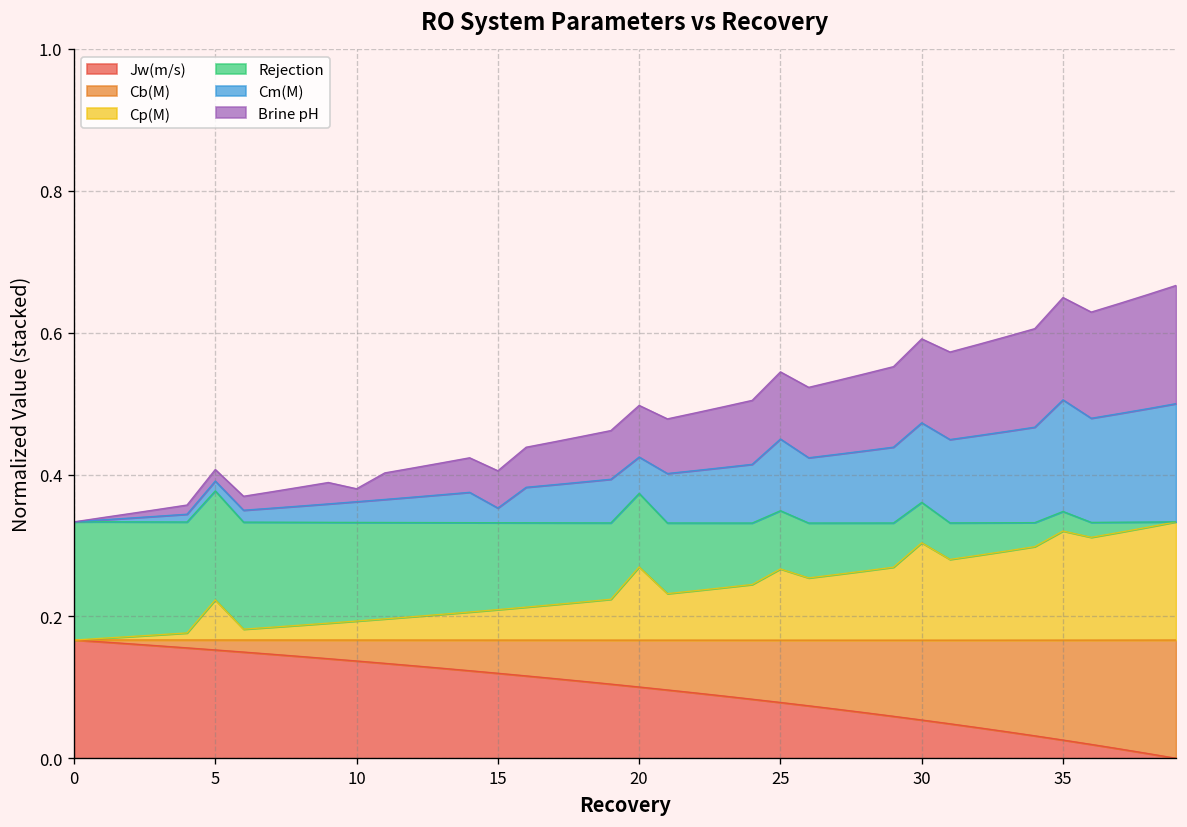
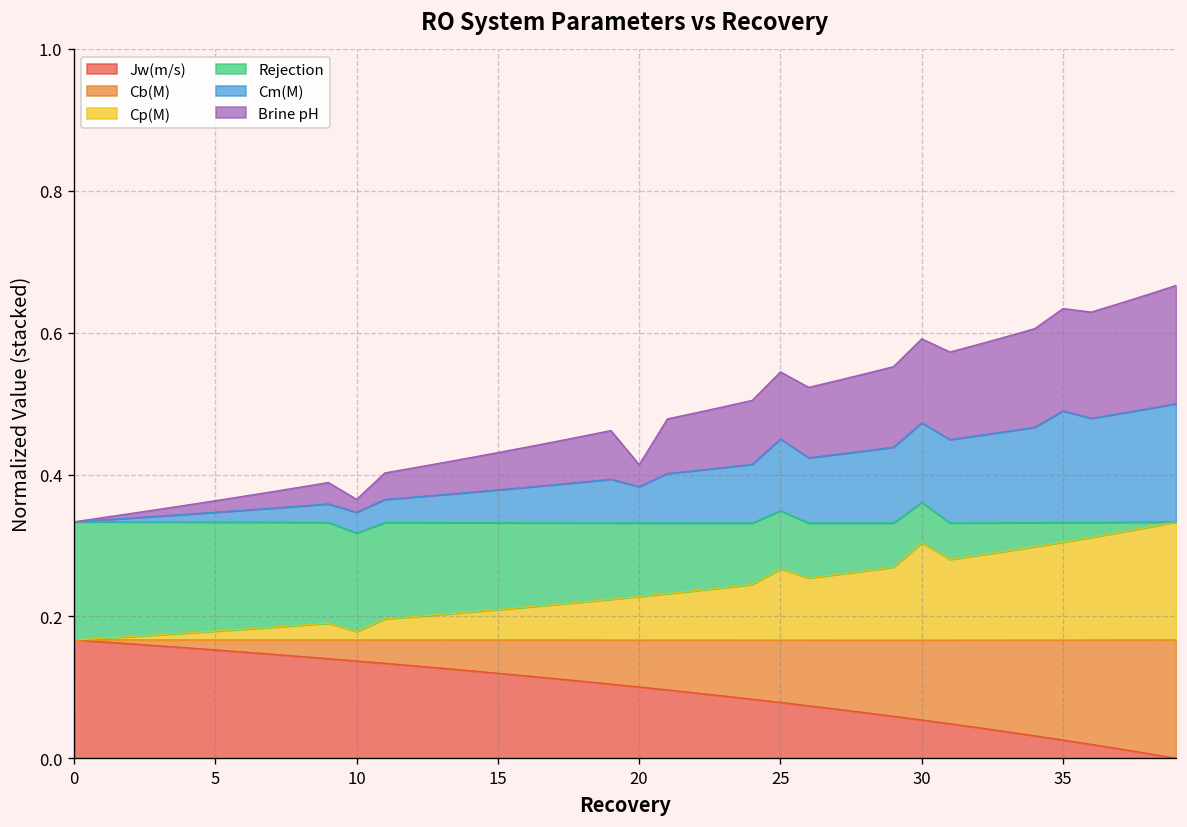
  {
    "Cp(M)": {
-     "5": 0.06,
-     "10": 0.03,
+     "5": 0.01,
+     "10": 0.01,
      "15": 0.04,
-     "20": 0.10,
+     "20": 0.06,
      "25": 0.10,
      "30": 0.14,
-     "35": 0.15
+     "35": 0.14
    },
    "Rejection": {
      "5": 0.15,
      "10": 0.14,
      "15": 0.12,
      "20": 0.10,
      "25": 0.08,
      "30": 0.06,
      "35": 0.03
    },
    "Cm(M)": {
      "5": 0.01,
      "10": 0.03,
-     "15": 0.02,
+     "15": 0.05,
      "20": 0.05,
      "25": 0.10,
      "30": 0.11,
      "35": 0.16
    },
    "Brine pH": {
      "5": 0.02,
      "10": 0.02,
      "15": 0.05,
-     "20": 0.07,
+     "20": 0.03,
      "25": 0.09,
      "30": 0.12,
      "35": 0.14
    }
  }
